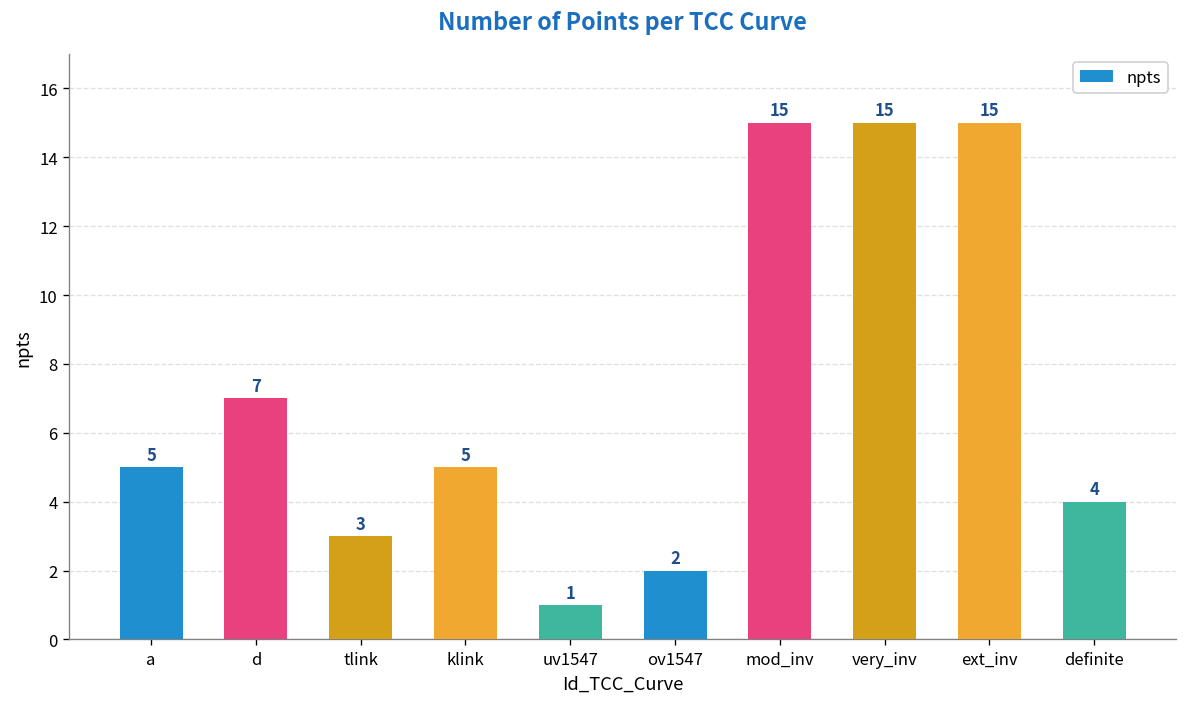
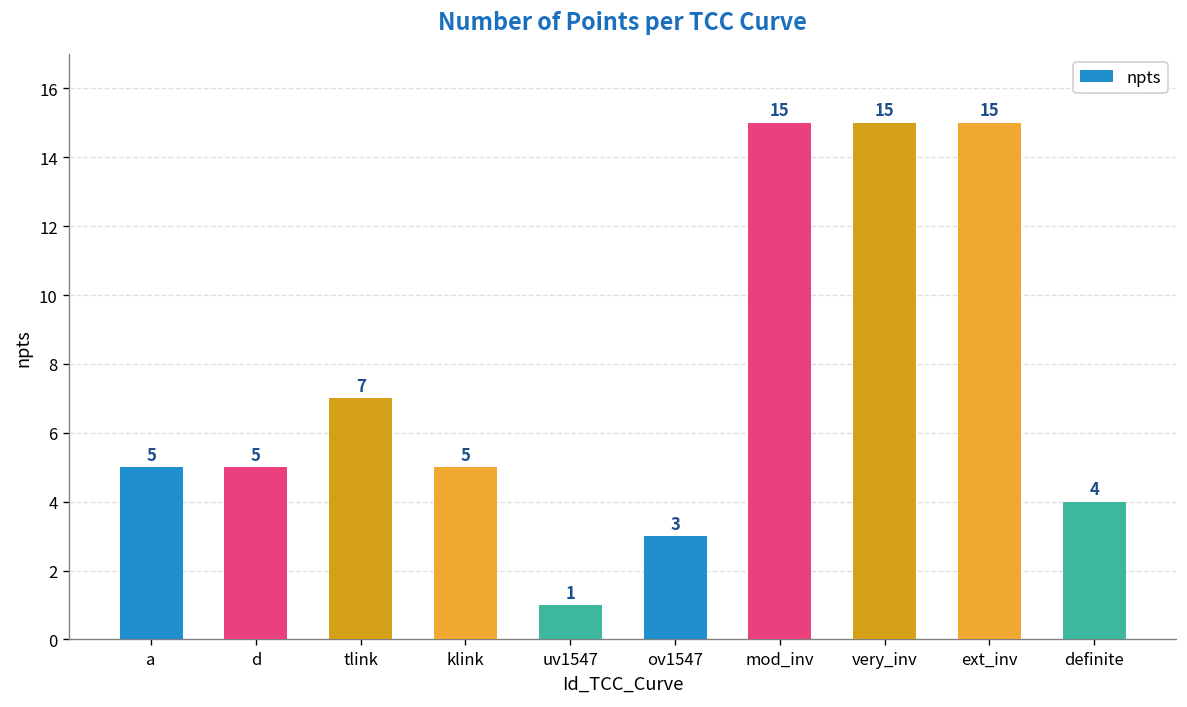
  {
    "a": 5,
-   "d": 7,
-   "tlink": 3,
+   "d": 5,
+   "tlink": 7,
    "klink": 5,
    "uv1547": 1,
-   "ov1547": 2,
+   "ov1547": 3,
    "mod_inv": 15,
    "very_inv": 15,
    "ext_inv": 15,
    "definite": 4
  }
